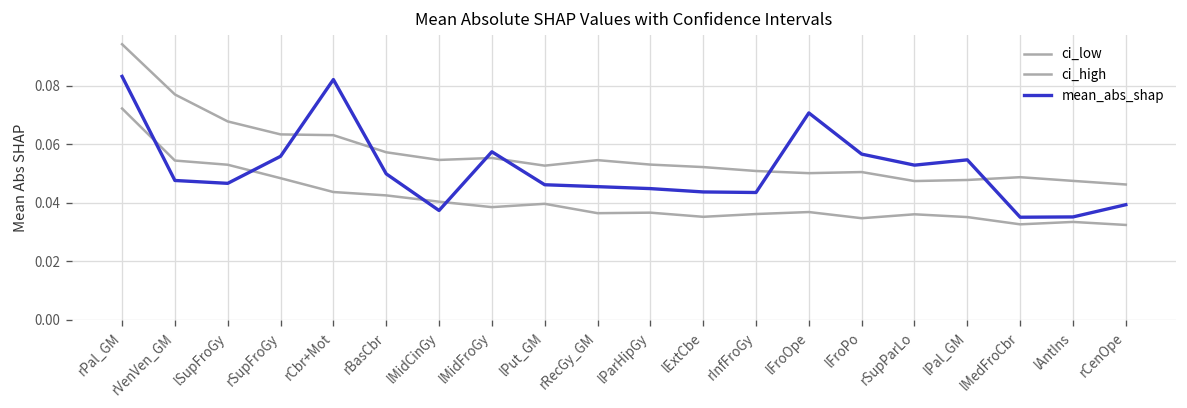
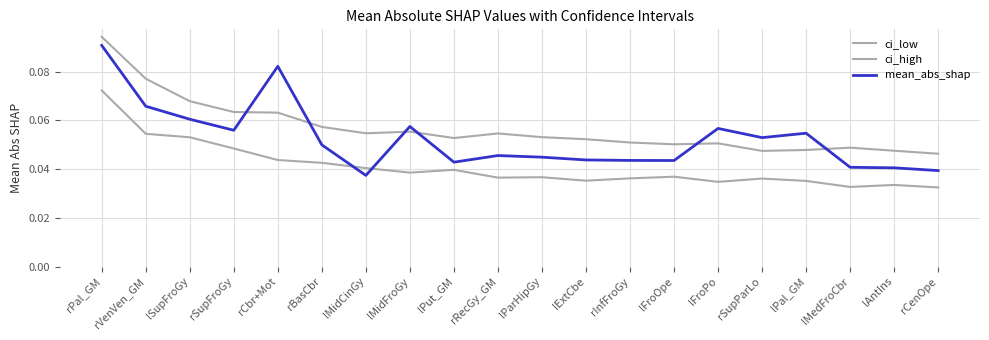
  {
    "mean_abs_shap": {
-     "rPal_GM": 0.083,
-     "rVenVen_GM": 0.048,
-     "lSupFroGy": 0.047,
+     "rPal_GM": 0.091,
+     "rVenVen_GM": 0.066,
+     "lSupFroGy": 0.060,
      "rSupFroGy": 0.056,
      "rCbr+Mot": 0.082,
      "rBasCbr": 0.050,
      "lMidCinGy": 0.037,
      "lMidFroGy": 0.057,
-     "lPut_GM": 0.046,
+     "lPut_GM": 0.043,
      "rRecGy_GM": 0.046,
      "lParHipGy": 0.045,
      "lExtCbe": 0.044,
      "rInfFroGy": 0.044,
-     "lFroOpe": 0.071,
+     "lFroOpe": 0.043,
      "lFroPo": 0.057,
      "rSupParLo": 0.053,
      "lPal_GM": 0.055,
-     "lMedFroCbr": 0.035,
-     "lAntIns": 0.035,
+     "lMedFroCbr": 0.041,
+     "lAntIns": 0.040,
      "rCenOpe": 0.039
    }
  }
